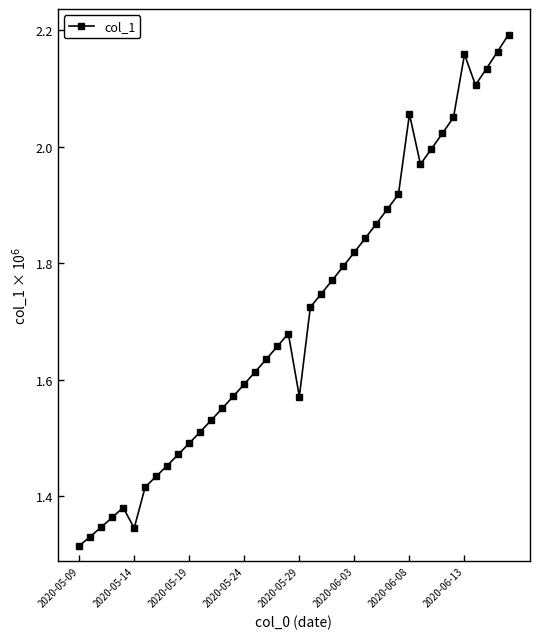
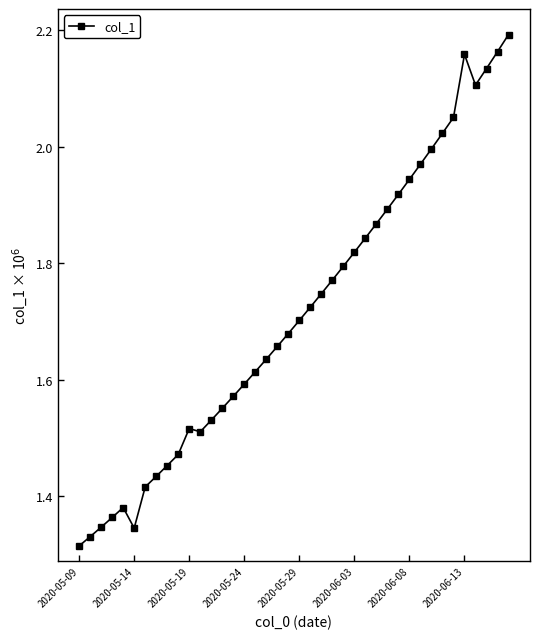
  {
    "2020-05-09": 1.32,
    "2020-05-14": 1.35,
-   "2020-05-19": 1.49,
+   "2020-05-19": 1.52,
    "2020-05-24": 1.59,
-   "2020-05-29": 1.57,
+   "2020-05-29": 1.70,
    "2020-06-03": 1.82,
-   "2020-06-08": 2.06,
+   "2020-06-08": 1.94,
    "2020-06-13": 2.16
  }
